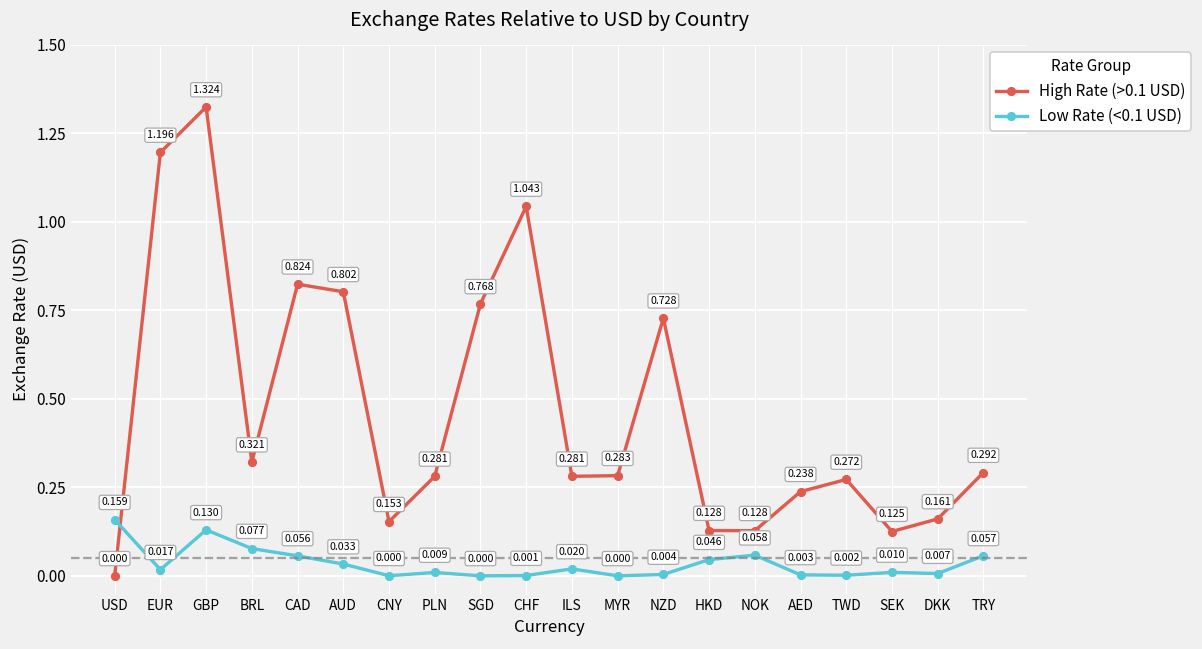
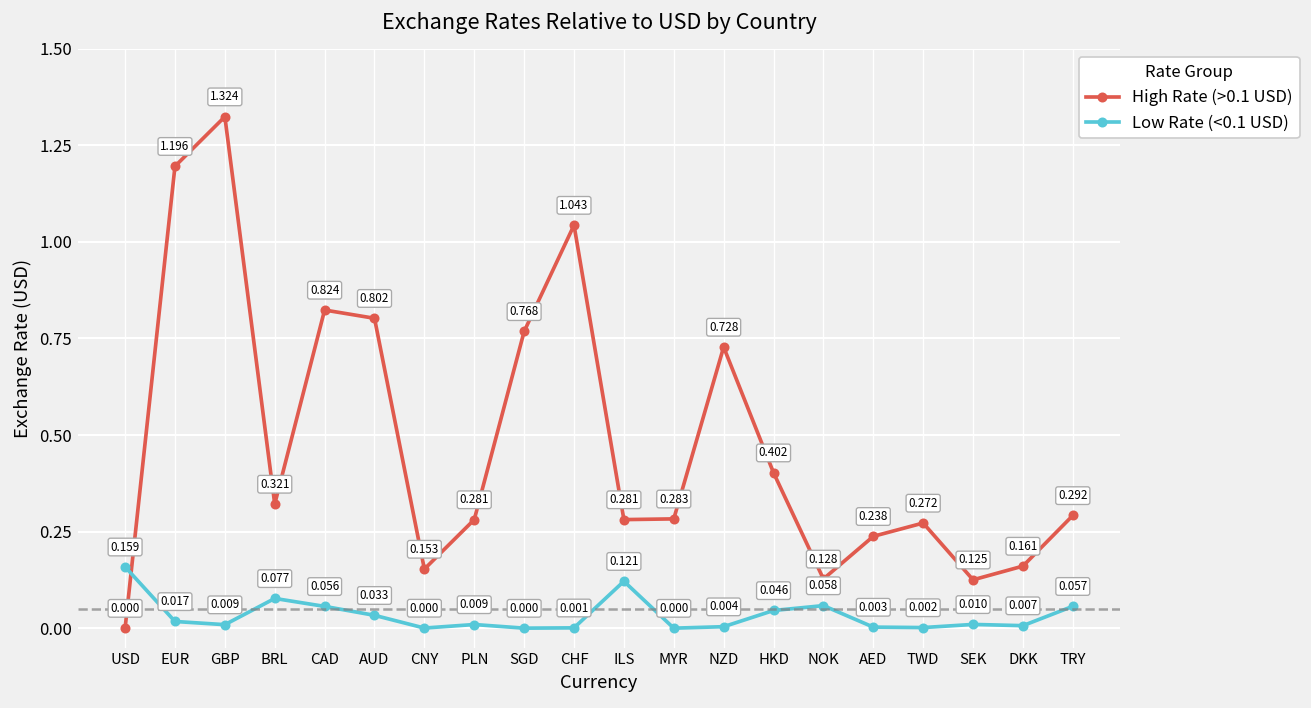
  {
    "High Rate (>0.1 USD)": {
-     "HKD": 0.128
+     "HKD": 0.402
    },
    "Low Rate (<0.1 USD)": {
-     "GBP": 0.130,
-     "ILS": 0.020
+     "GBP": 0.009,
+     "ILS": 0.121
    }
  }
